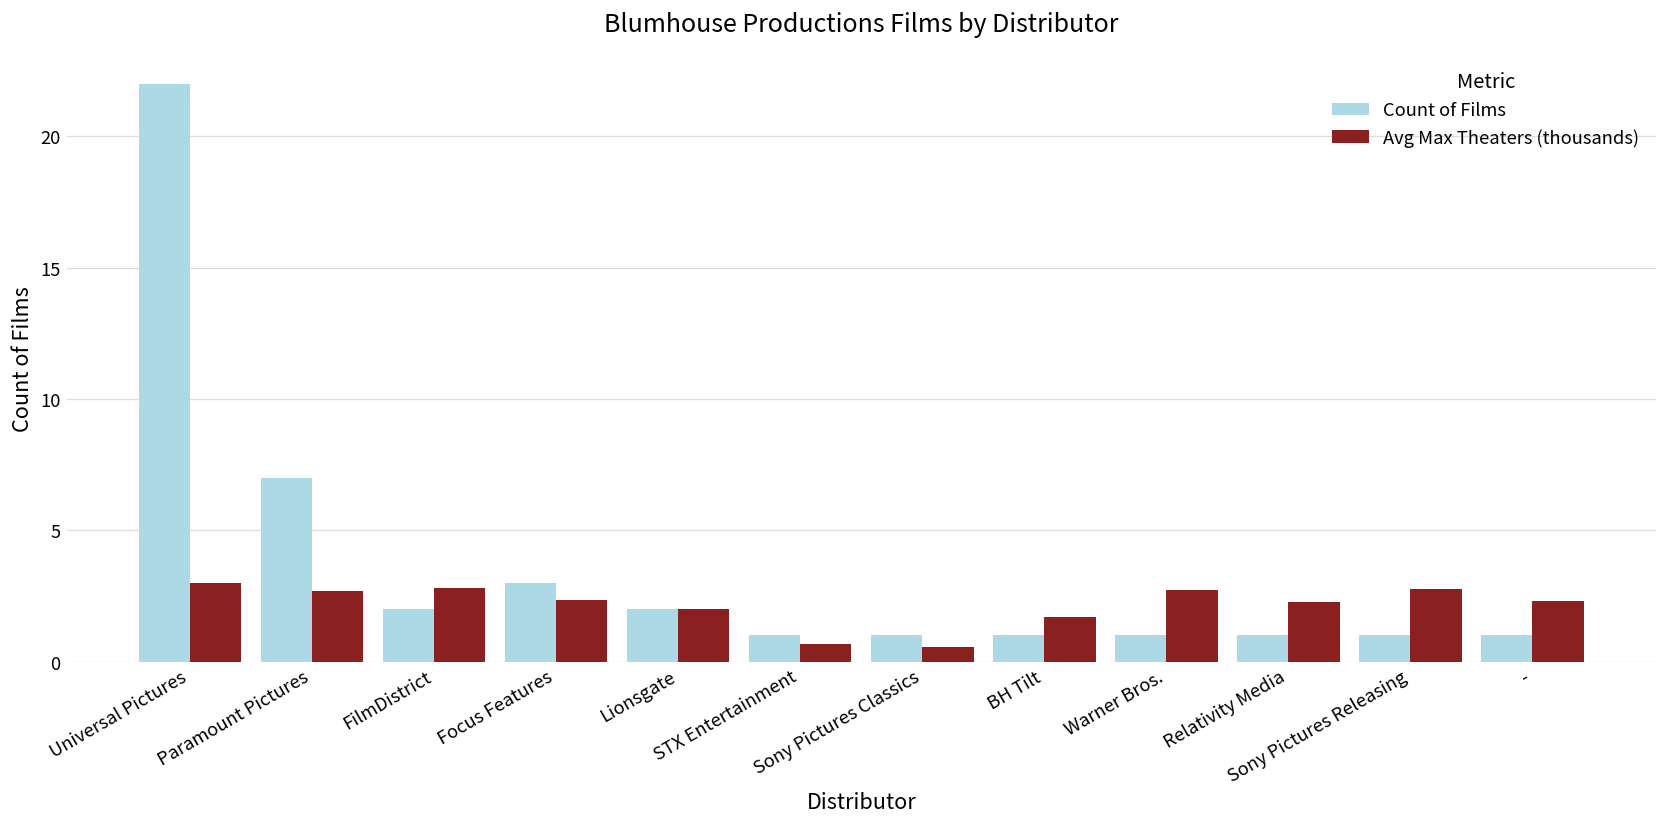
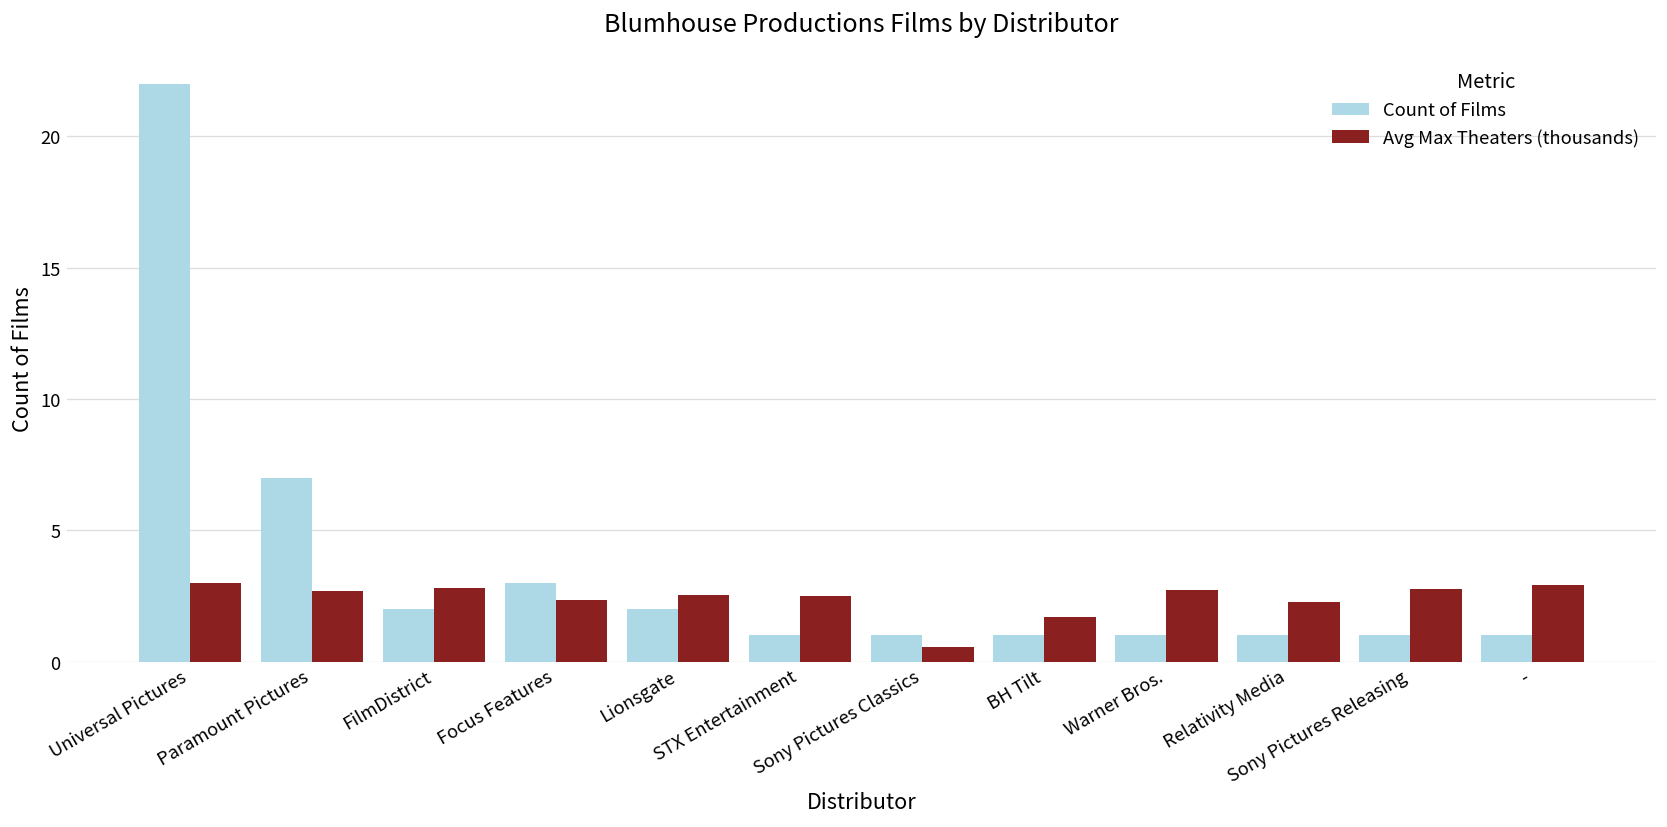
  {
    "Count of Films": {
      "Universal Pictures": 22.0,
      "Paramount Pictures": 7.0,
      "FilmDistrict": 2.0,
      "Focus Features": 3.0,
      "Lionsgate": 2.0,
      "STX Entertainment": 1.0,
      "Sony Pictures Classics": 1.0,
      "BH Tilt": 1.0,
      "Warner Bros.": 1.0,
      "Relativity Media": 1.0,
      "Sony Pictures Releasing": 1.0,
      "-": 1.0
    },
    "Avg Max Theaters (thousands)": {
      "Universal Pictures": 3.0,
      "Paramount Pictures": 2.7,
      "FilmDistrict": 2.8,
      "Focus Features": 2.3,
-     "Lionsgate": 2.0,
-     "STX Entertainment": 0.7,
+     "Lionsgate": 2.5,
+     "STX Entertainment": 2.5,
      "Sony Pictures Classics": 0.6,
      "BH Tilt": 1.7,
      "Warner Bros.": 2.7,
      "Relativity Media": 2.3,
      "Sony Pictures Releasing": 2.8,
-     "-": 2.3
+     "-": 2.9
    }
  }
